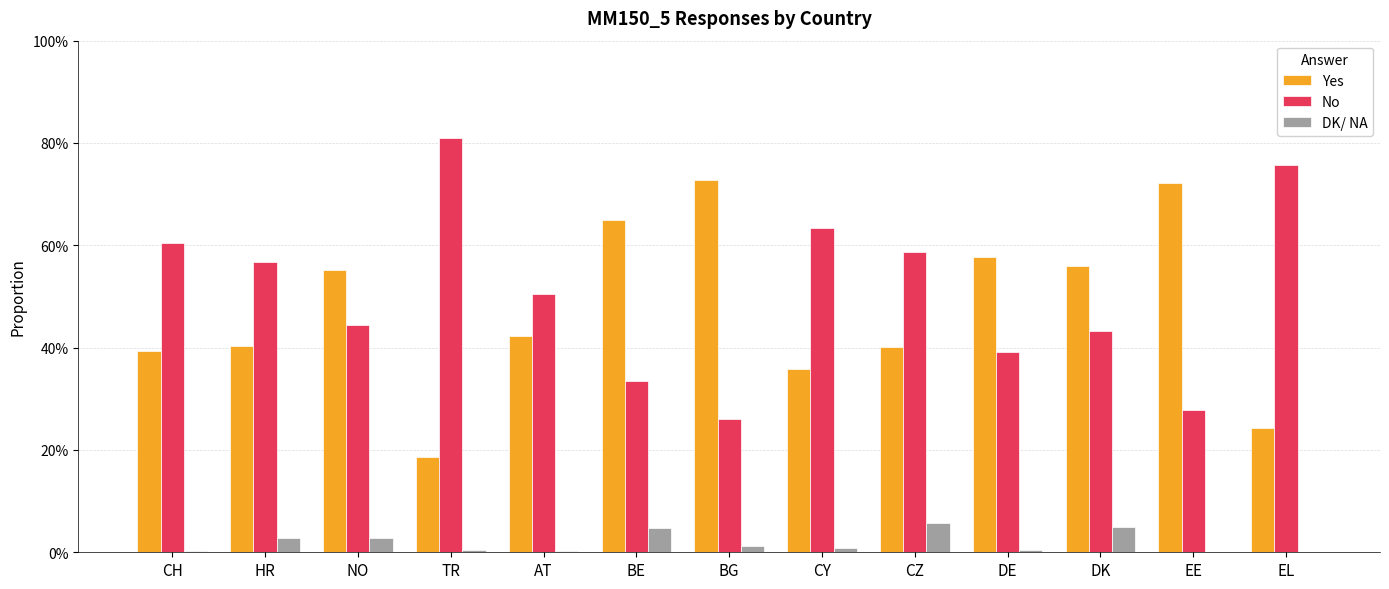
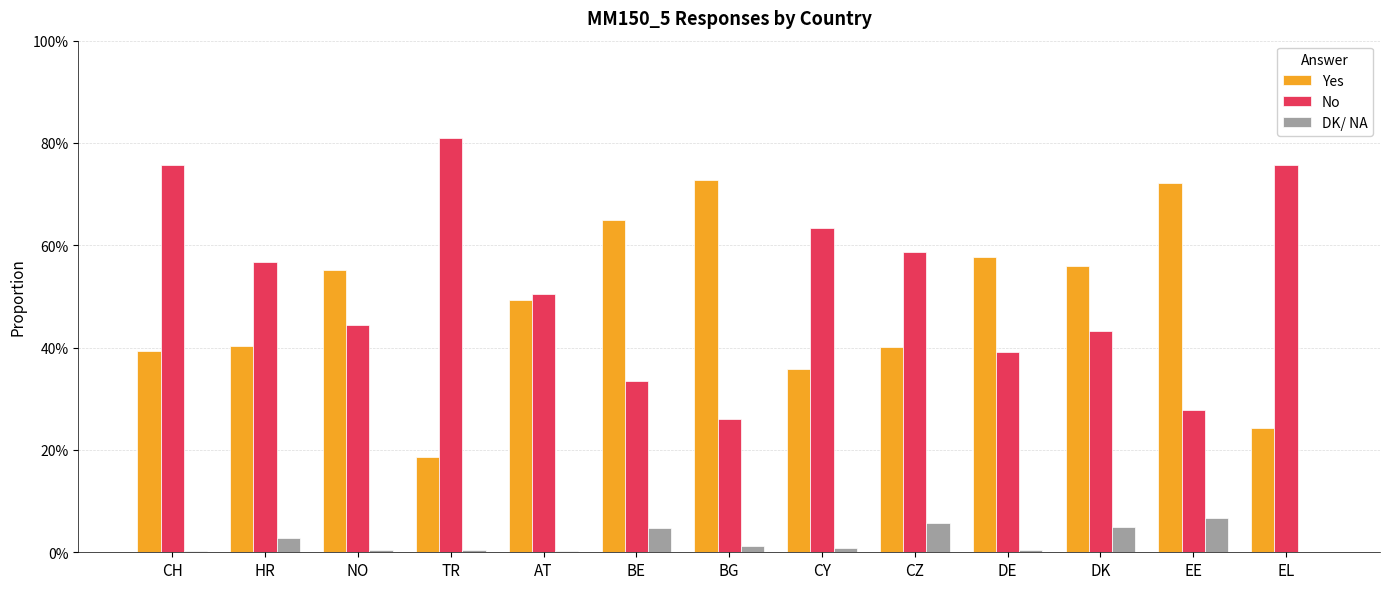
  {
    "Yes": {
      "CH": "39%",
      "HR": "40%",
      "NO": "55%",
      "TR": "19%",
-     "AT": "42%",
+     "AT": "49%",
      "BE": "65%",
      "BG": "73%",
      "CY": "36%",
      "CZ": "40%",
      "DE": "58%",
      "DK": "56%",
      "EE": "72%",
      "EL": "24%"
    },
    "No": {
-     "CH": "60%",
+     "CH": "76%",
      "HR": "57%",
      "NO": "44%",
      "TR": "81%",
      "AT": "50%",
      "BE": "34%",
      "BG": "26%",
      "CY": "63%",
      "CZ": "59%",
      "DE": "39%",
      "DK": "43%",
      "EE": "28%",
      "EL": "76%"
    },
    "DK/ NA": {
      "HR": "3%",
-     "NO": "3%",
+     "NO": "0%",
      "BE": "5%",
      "BG": "1%",
      "CY": "1%",
      "CZ": "6%",
      "DE": "1%",
      "DK": "5%",
-     "EE": "0%",
+     "EE": "7%",
      "EL": "0%"
    }
  }
